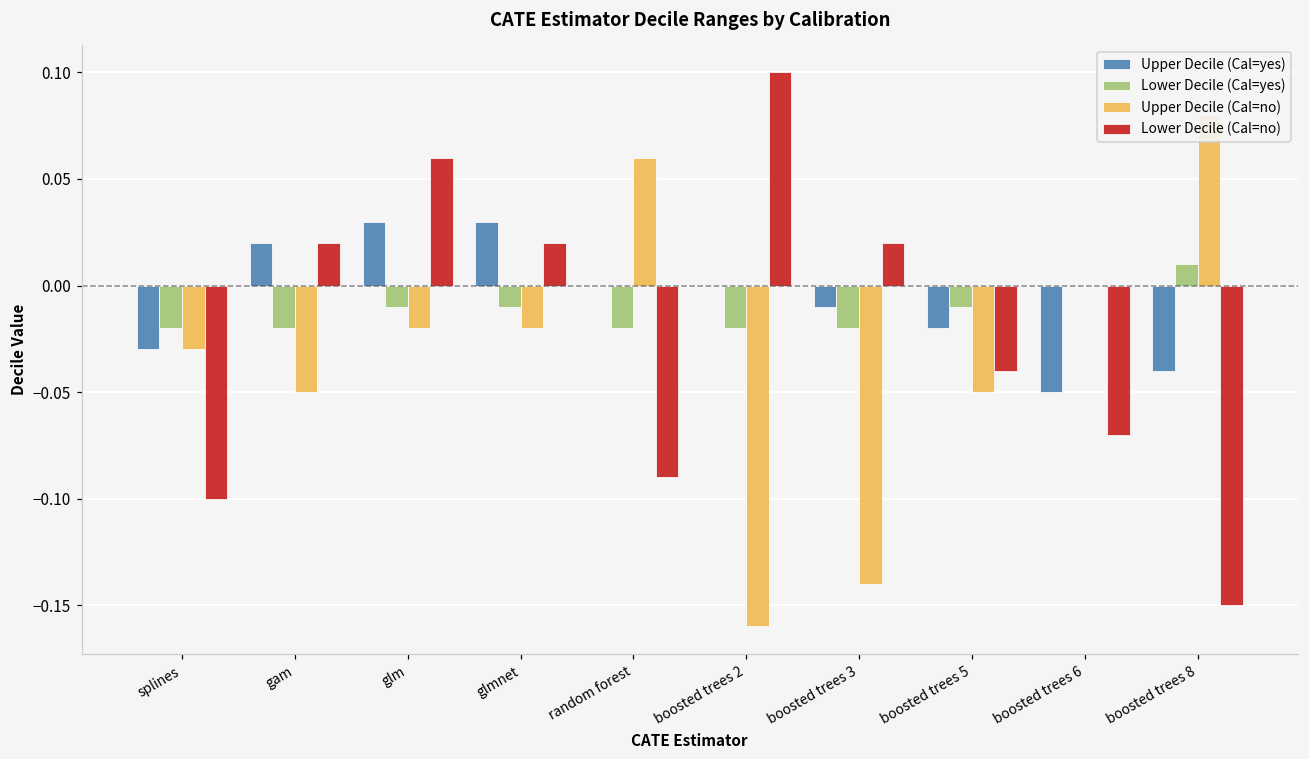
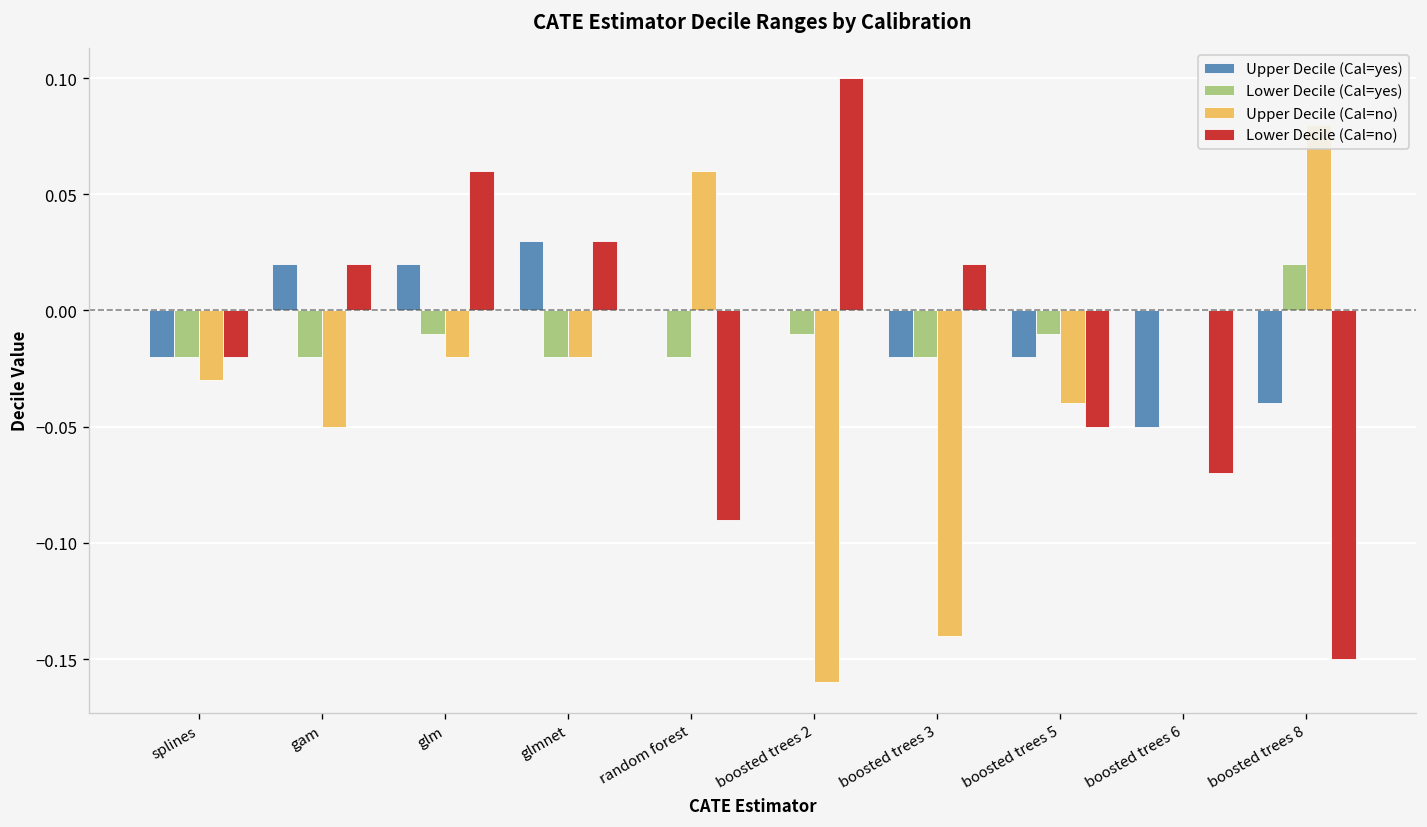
  {
    "Upper Decile (Cal=yes)": {
-     "splines": -0.03,
+     "splines": -0.02,
      "gam": 0.02,
-     "glm": 0.03,
+     "glm": 0.02,
      "glmnet": 0.03,
      "random forest": 0.00,
      "boosted trees 2": 0.00,
-     "boosted trees 3": -0.01,
+     "boosted trees 3": -0.02,
      "boosted trees 5": -0.02,
      "boosted trees 6": -0.05,
      "boosted trees 8": -0.04
    },
    "Lower Decile (Cal=yes)": {
      "splines": -0.02,
      "gam": -0.02,
      "glm": -0.01,
-     "glmnet": -0.01,
+     "glmnet": -0.02,
      "random forest": -0.02,
-     "boosted trees 2": -0.02,
+     "boosted trees 2": -0.01,
      "boosted trees 3": -0.02,
      "boosted trees 5": -0.01,
      "boosted trees 6": 0.00,
-     "boosted trees 8": 0.01
+     "boosted trees 8": 0.02
    },
    "Upper Decile (Cal=no)": {
      "splines": -0.03,
      "gam": -0.05,
      "glm": -0.02,
      "glmnet": -0.02,
      "random forest": 0.06,
      "boosted trees 2": -0.16,
      "boosted trees 3": -0.14,
-     "boosted trees 5": -0.05,
+     "boosted trees 5": -0.04,
      "boosted trees 6": 0.00
    },
    "Lower Decile (Cal=no)": {
-     "splines": -0.10,
+     "splines": -0.02,
      "gam": 0.02,
      "glm": 0.06,
-     "glmnet": 0.02,
+     "glmnet": 0.03,
      "random forest": -0.09,
      "boosted trees 2": 0.10,
      "boosted trees 3": 0.02,
-     "boosted trees 5": -0.04,
+     "boosted trees 5": -0.05,
      "boosted trees 6": -0.07,
      "boosted trees 8": -0.15
    }
  }
